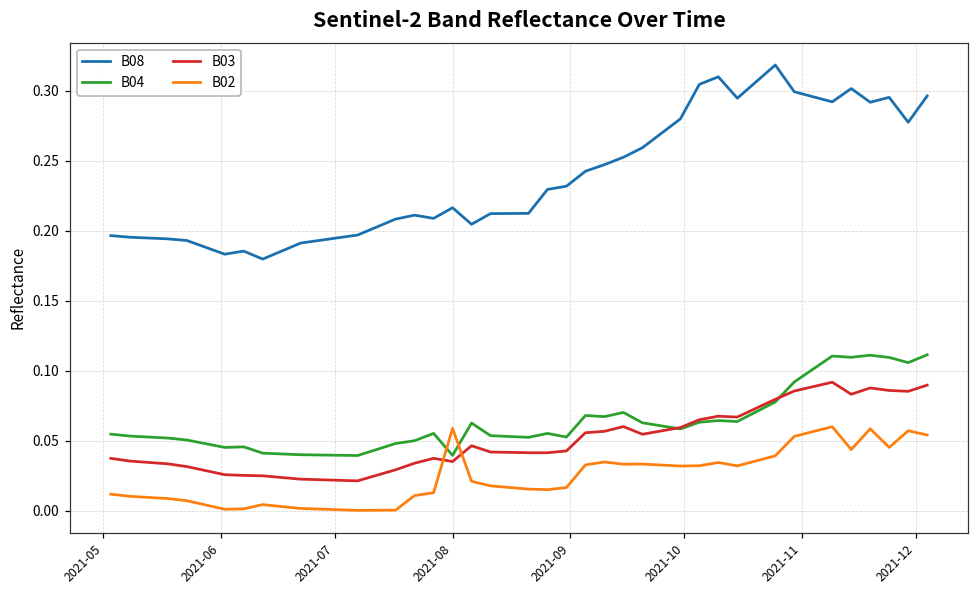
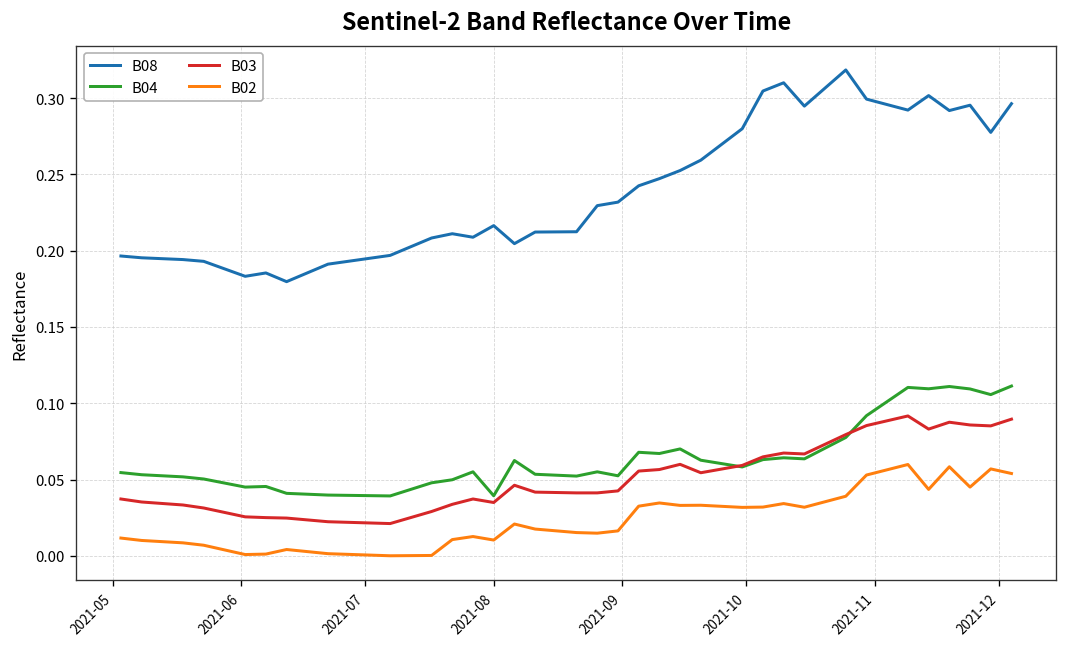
  {
    "B08": {
      "2021-08": 0.216
    },
    "B04": {
      "2021-08": 0.039
    },
    "B03": {
      "2021-08": 0.035
    },
    "B02": {
-     "2021-08": 0.059
+     "2021-08": 0.010
    }
  }
